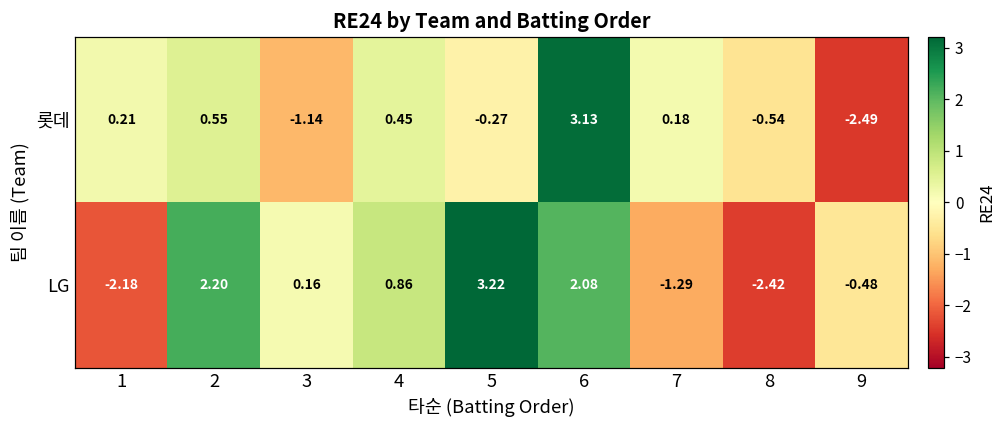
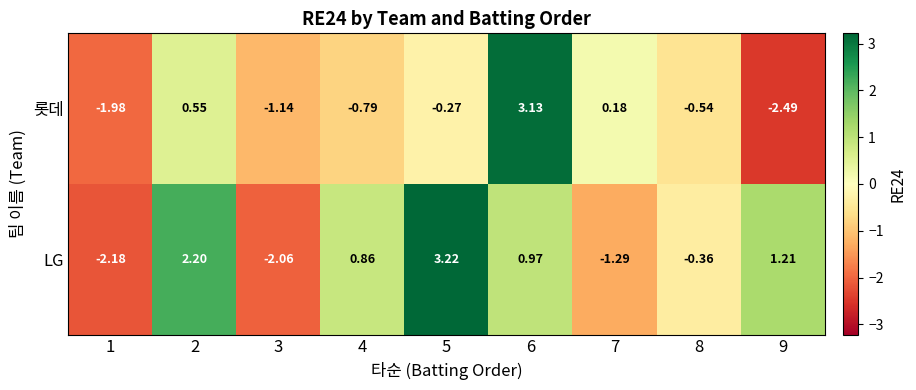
  {
    "롯데": {
-     "1": 0.21,
+     "1": -1.98,
      "2": 0.55,
      "3": -1.14,
-     "4": 0.45,
+     "4": -0.79,
      "5": -0.27,
      "6": 3.13,
      "7": 0.18,
      "8": -0.54,
      "9": -2.49
    },
    "LG": {
      "1": -2.18,
      "2": 2.20,
-     "3": 0.16,
+     "3": -2.06,
      "4": 0.86,
      "5": 3.22,
-     "6": 2.08,
+     "6": 0.97,
      "7": -1.29,
-     "8": -2.42,
-     "9": -0.48
+     "8": -0.36,
+     "9": 1.21
    }
  }
